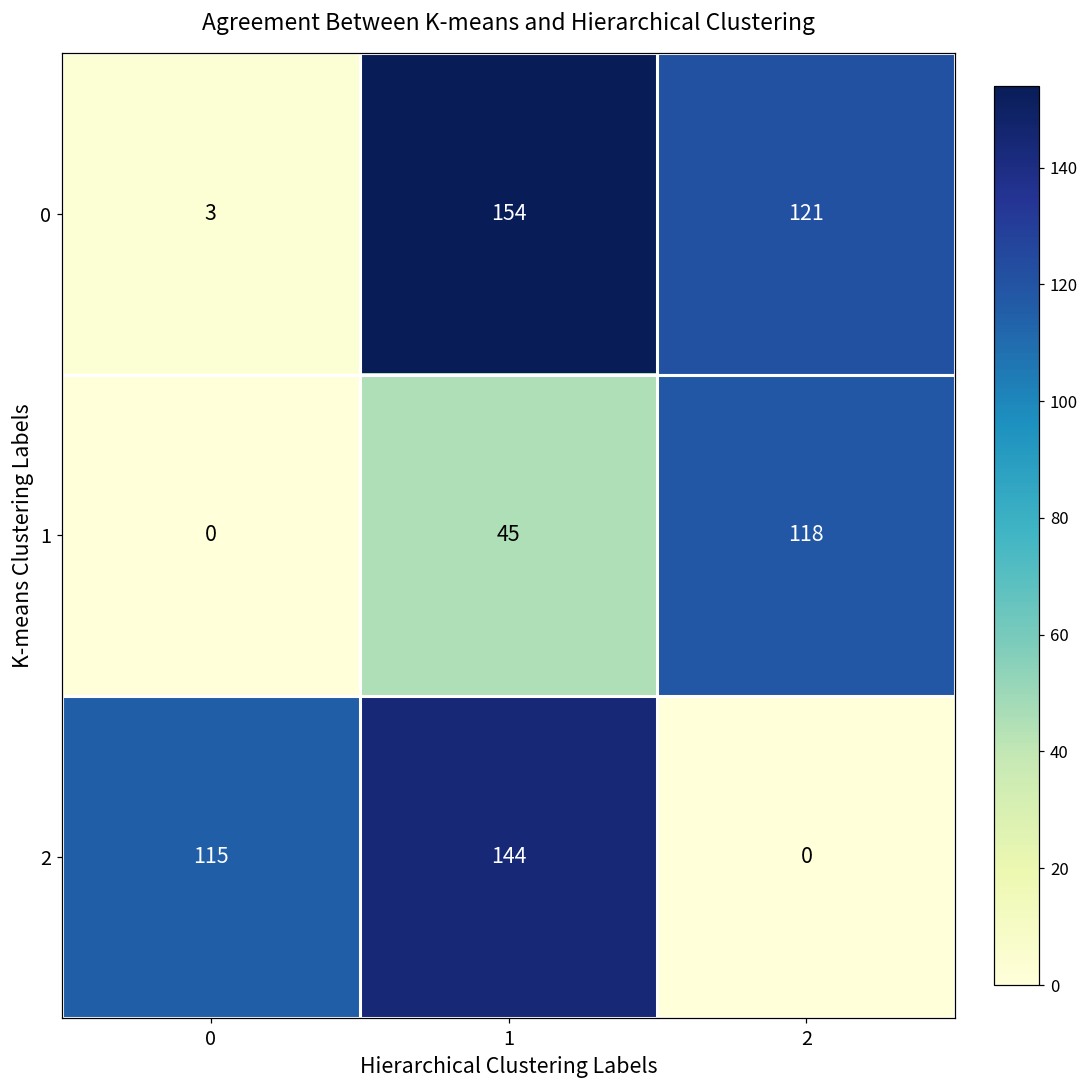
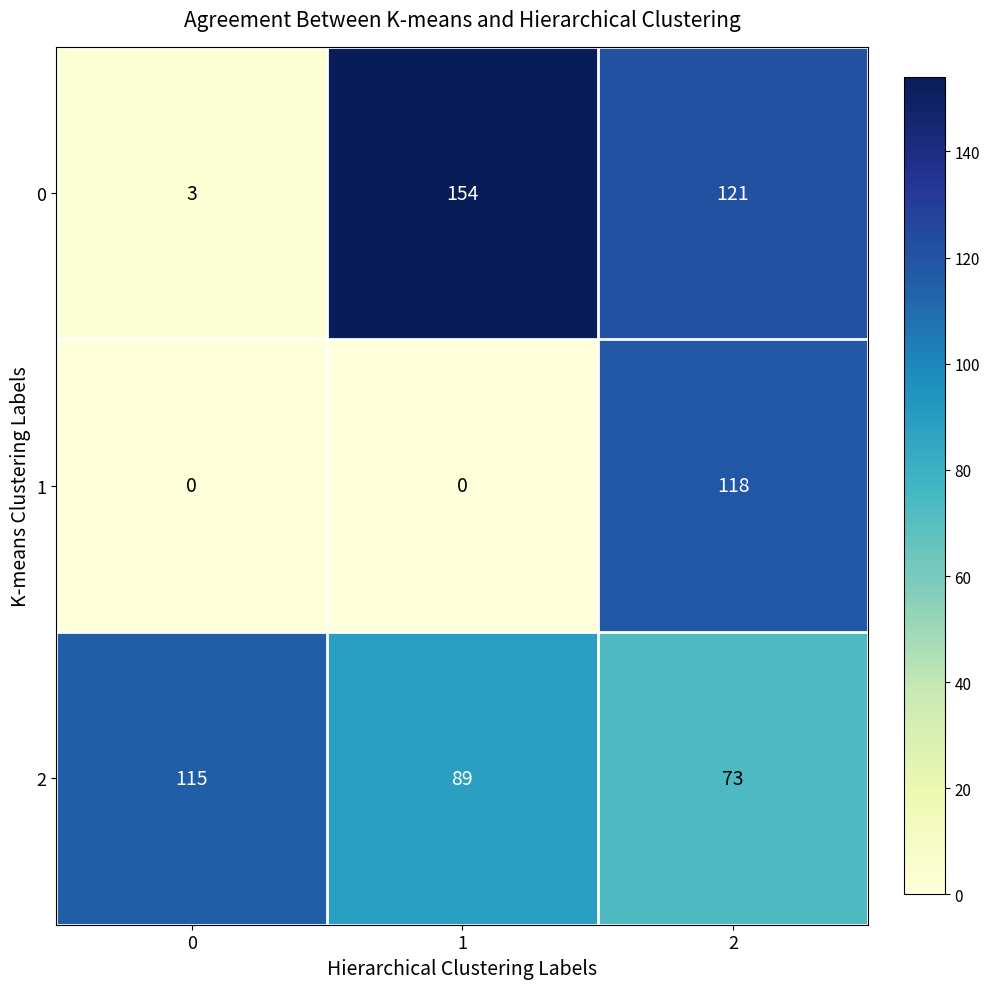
  {
    "0": {
      "0": 3,
      "1": 154,
      "2": 121
    },
    "1": {
      "0": 0,
-     "1": 45,
+     "1": 0,
      "2": 118
    },
    "2": {
      "0": 115,
-     "1": 144,
-     "2": 0
+     "1": 89,
+     "2": 73
    }
  }
